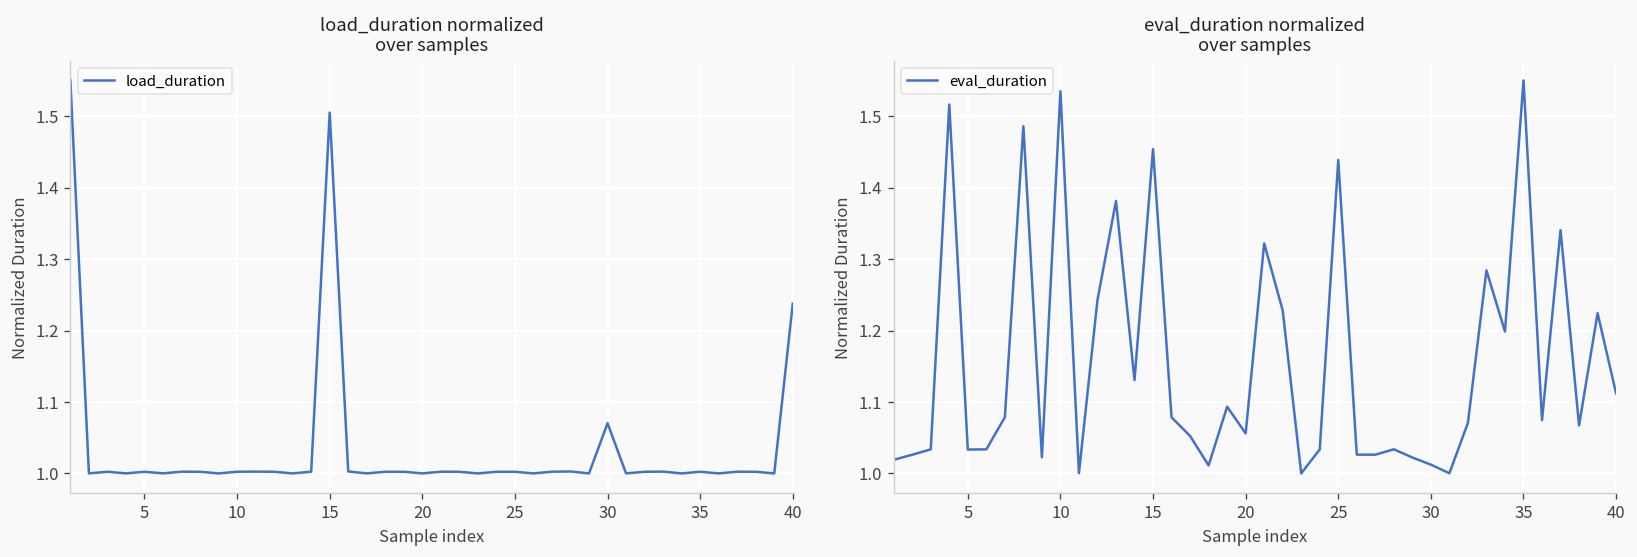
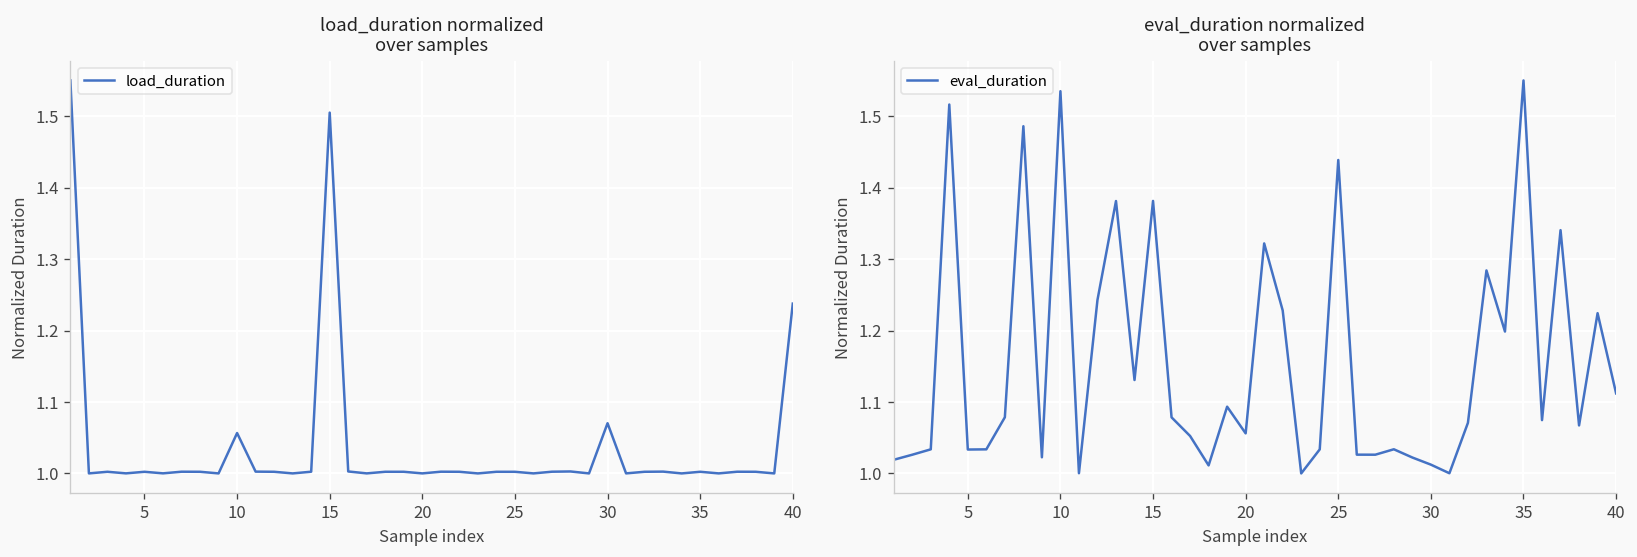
  {
    "load_duration normalized over samples": {
      "5": 1.00,
-     "10": 1.00,
+     "10": 1.06,
      "15": 1.50,
      "20": 1.00,
      "25": 1.00,
      "30": 1.07,
      "35": 1.00,
      "40": 1.24
    },
    "eval_duration normalized over samples": {
      "5": 1.03,
      "10": 1.53,
-     "15": 1.45,
+     "15": 1.38,
      "20": 1.06,
      "25": 1.44,
      "30": 1.01,
      "35": 1.55,
      "40": 1.11
    }
  }
